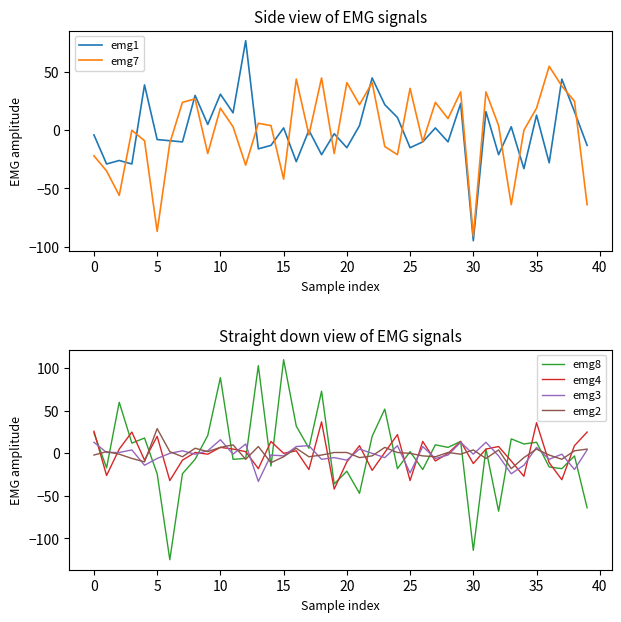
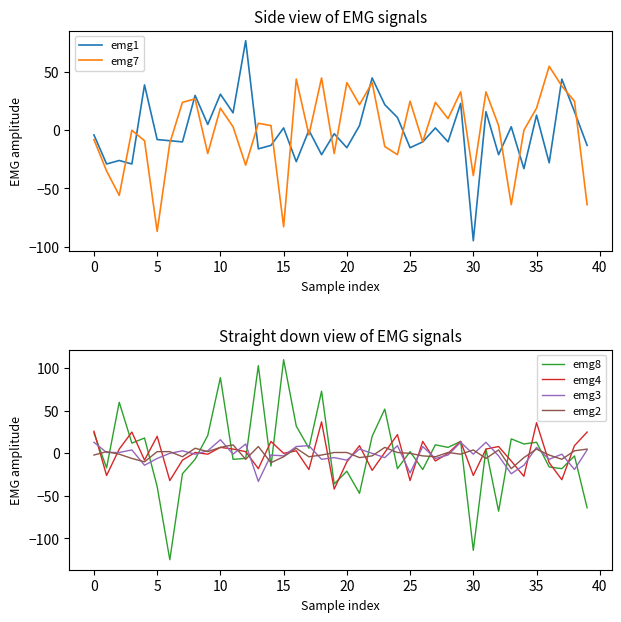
  {
    "Side view of EMG signals": {
      "emg1": {
        "0": -4,
        "5": -8,
        "10": 31,
        "15": 2,
        "20": -15,
        "25": -15,
        "30": -95,
        "35": 13
      },
      "emg7": {
-       "0": -22,
+       "0": -8,
        "5": -87,
        "10": 19,
-       "15": -42,
+       "15": -83,
        "20": 41,
-       "25": 36,
-       "30": -91,
+       "25": 25,
+       "30": -39,
        "35": 19
      }
    },
    "Straight down view of EMG signals": {
      "emg8": {
-       "5": -20,
+       "5": -40,
        "10": 90,
        "15": 110,
        "20": -20,
        "30": -110,
        "35": 10
      },
      "emg4": {
        "5": 20,
        "25": -30,
-       "30": -10,
+       "30": -30,
        "35": 40
      },
      "emg3": {
        "0": 10,
        "5": -10,
        "10": 20,
        "25": -20,
        "30": 0
      },
      "emg2": {
        "0": 0,
-       "5": 30,
+       "5": 0,
        "20": 0,
        "30": 0
      }
    }
  }
